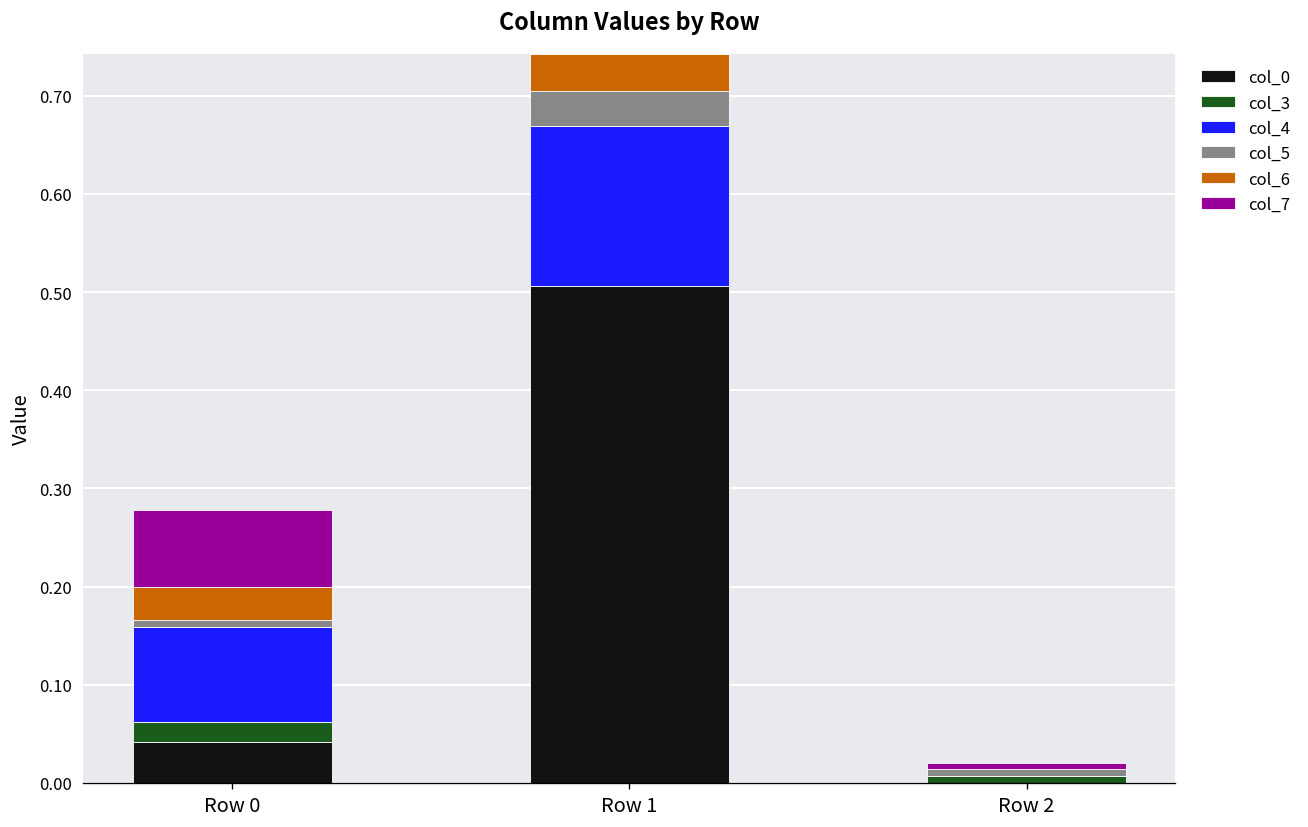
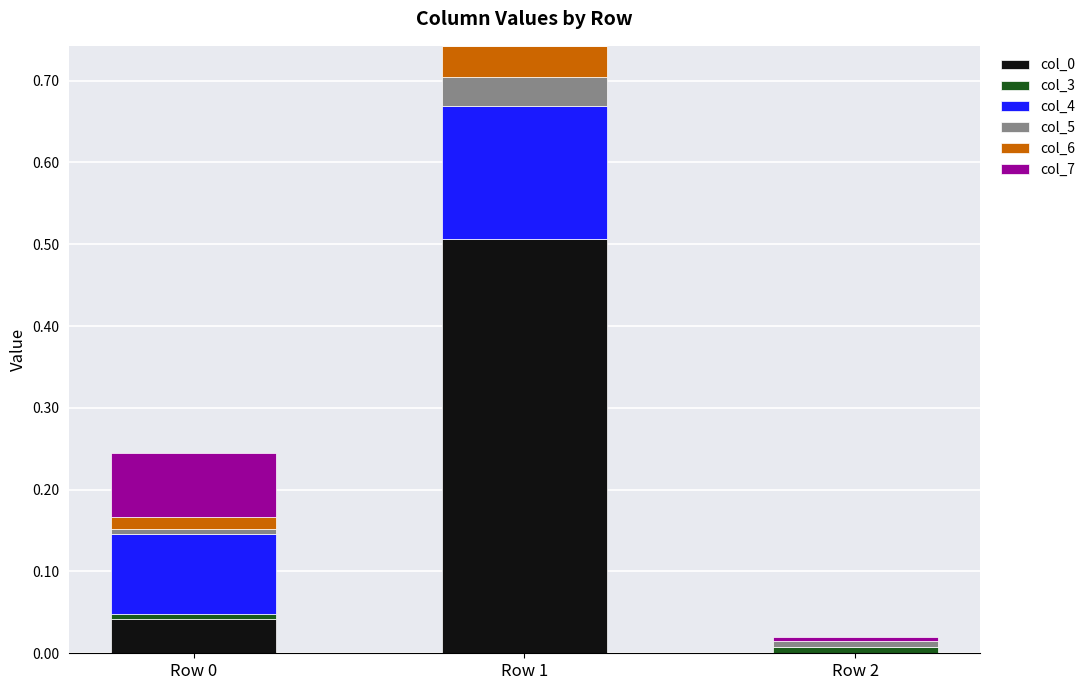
  {
    "col_0": {
      "Row 0": 0.04,
      "Row 1": 0.51,
      "Row 2": 0.00
    },
    "col_3": {
-     "Row 0": 0.02,
+     "Row 0": 0.01,
      "Row 1": 0.00,
      "Row 2": 0.01
    },
    "col_4": {
      "Row 0": 0.10,
      "Row 1": 0.16,
      "Row 2": 0.00
    },
    "col_5": {
      "Row 0": 0.01,
      "Row 1": 0.04,
      "Row 2": 0.01
    },
    "col_6": {
-     "Row 0": 0.03,
+     "Row 0": 0.01,
      "Row 1": 0.04
    },
    "col_7": {
      "Row 0": 0.08,
      "Row 1": 0.00,
      "Row 2": 0.01
    }
  }
